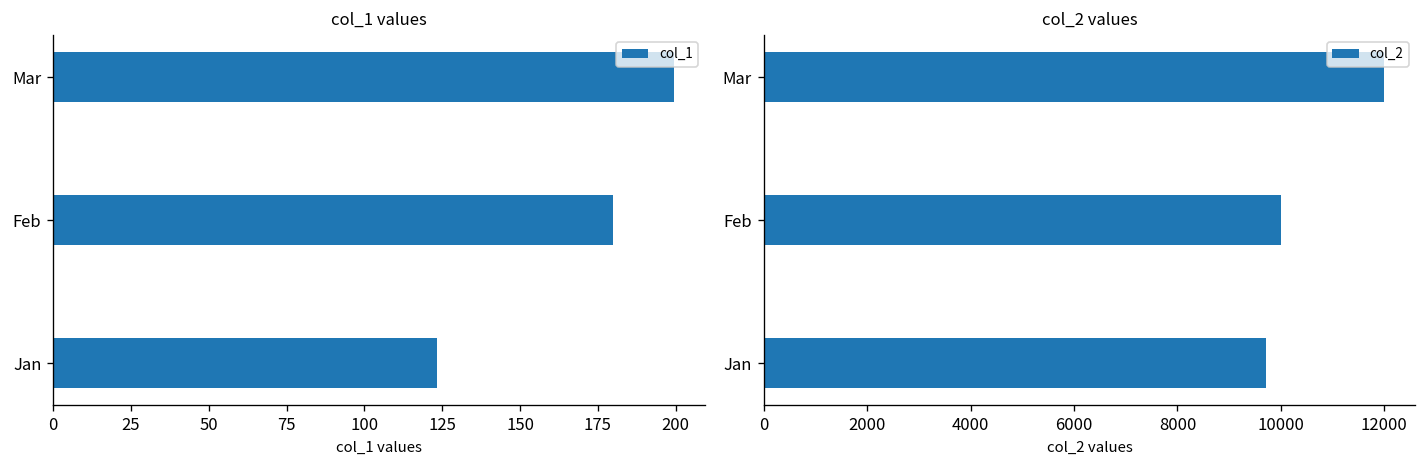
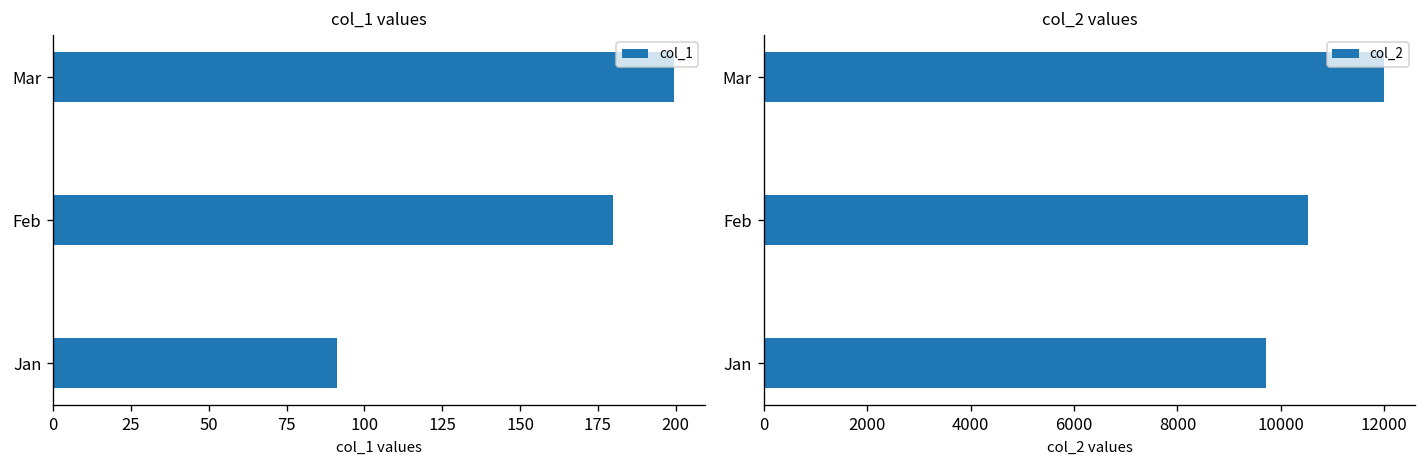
  {
    "col_1 values": {
      "Mar": 199,
      "Feb": 180,
-     "Jan": 123
+     "Jan": 91
    },
    "col_2 values": {
      "Mar": 12000,
-     "Feb": 10000,
+     "Feb": 10500,
      "Jan": 9700
    }
  }
